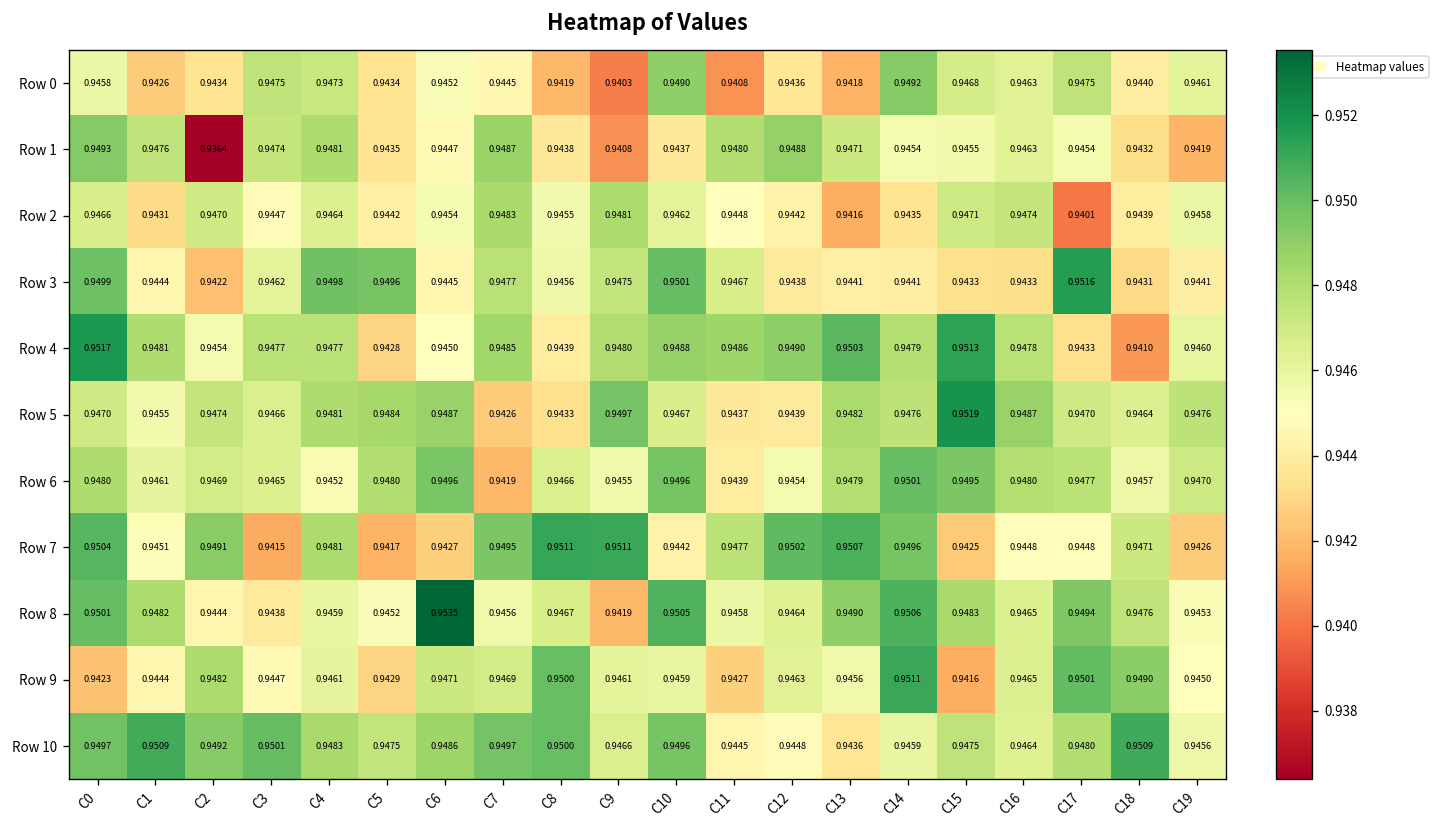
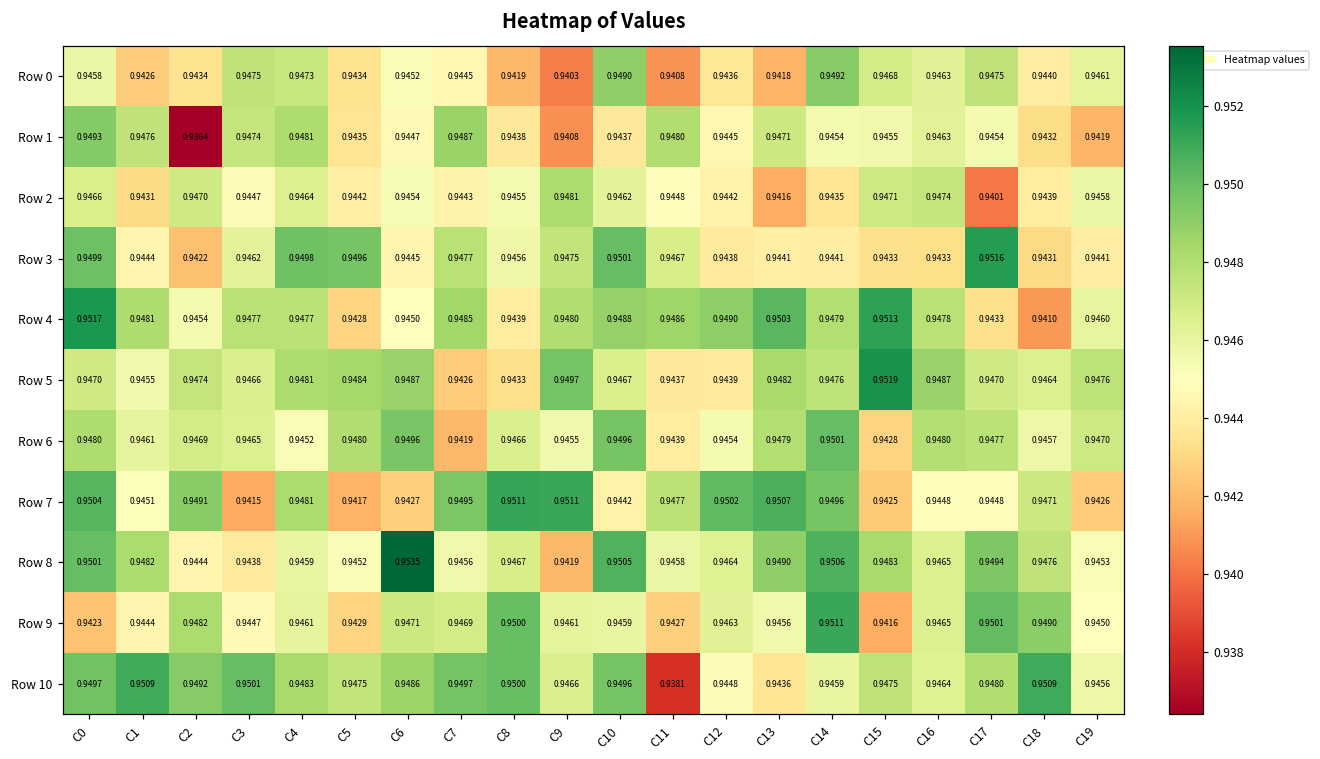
  {
    "Row 1": {
      "C0": 0.9493,
      "C1": 0.9476,
      "C2": 0.9364,
      "C3": 0.9474,
      "C4": 0.9481,
      "C5": 0.9435,
      "C6": 0.9447,
      "C7": 0.9487,
      "C8": 0.9438,
      "C9": 0.9408,
      "C10": 0.9437,
      "C11": 0.9480,
-     "C12": 0.9488,
+     "C12": 0.9445,
      "C13": 0.9471,
      "C14": 0.9454,
      "C15": 0.9455,
      "C16": 0.9463,
      "C17": 0.9454,
      "C18": 0.9432,
      "C19": 0.9419
    },
    "Row 2": {
      "C0": 0.9466,
      "C1": 0.9431,
      "C2": 0.9470,
      "C3": 0.9447,
      "C4": 0.9464,
      "C5": 0.9442,
      "C6": 0.9454,
-     "C7": 0.9483,
+     "C7": 0.9443,
      "C8": 0.9455,
      "C9": 0.9481,
      "C10": 0.9462,
      "C11": 0.9448,
      "C12": 0.9442,
      "C13": 0.9416,
      "C14": 0.9435,
      "C15": 0.9471,
      "C16": 0.9474,
      "C17": 0.9401,
      "C18": 0.9439,
      "C19": 0.9458
    },
    "Row 6": {
      "C0": 0.9480,
      "C1": 0.9461,
      "C2": 0.9469,
      "C3": 0.9465,
      "C4": 0.9452,
      "C5": 0.9480,
      "C6": 0.9496,
      "C7": 0.9419,
      "C8": 0.9466,
      "C9": 0.9455,
      "C10": 0.9496,
      "C11": 0.9439,
      "C12": 0.9454,
      "C13": 0.9479,
      "C14": 0.9501,
-     "C15": 0.9495,
+     "C15": 0.9428,
      "C16": 0.9480,
      "C17": 0.9477,
      "C18": 0.9457,
      "C19": 0.9470
    },
    "Row 10": {
      "C0": 0.9497,
      "C1": 0.9509,
      "C2": 0.9492,
      "C3": 0.9501,
      "C4": 0.9483,
      "C5": 0.9475,
      "C6": 0.9486,
      "C7": 0.9497,
      "C8": 0.9500,
      "C9": 0.9466,
      "C10": 0.9496,
-     "C11": 0.9445,
+     "C11": 0.9381,
      "C12": 0.9448,
      "C13": 0.9436,
      "C14": 0.9459,
      "C15": 0.9475,
      "C16": 0.9464,
      "C17": 0.9480,
      "C18": 0.9509,
      "C19": 0.9456
    }
  }
